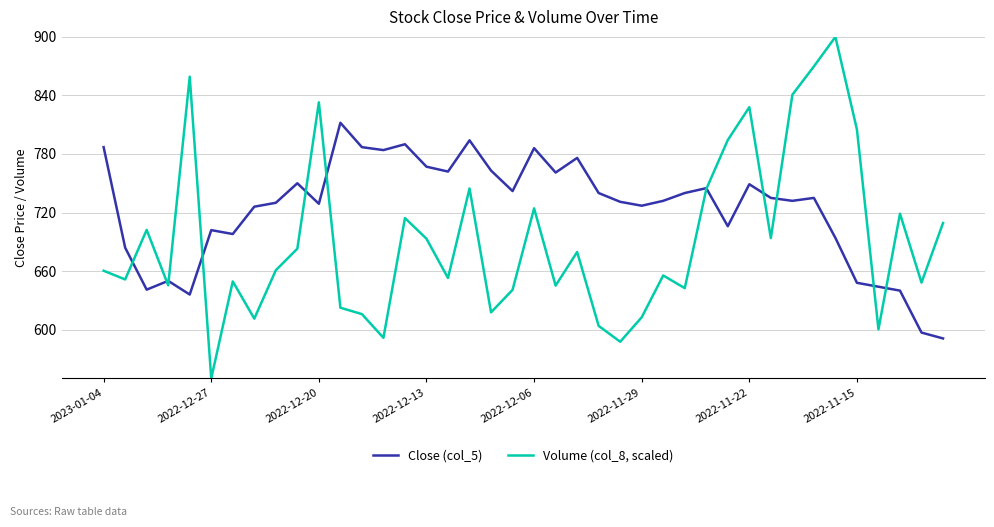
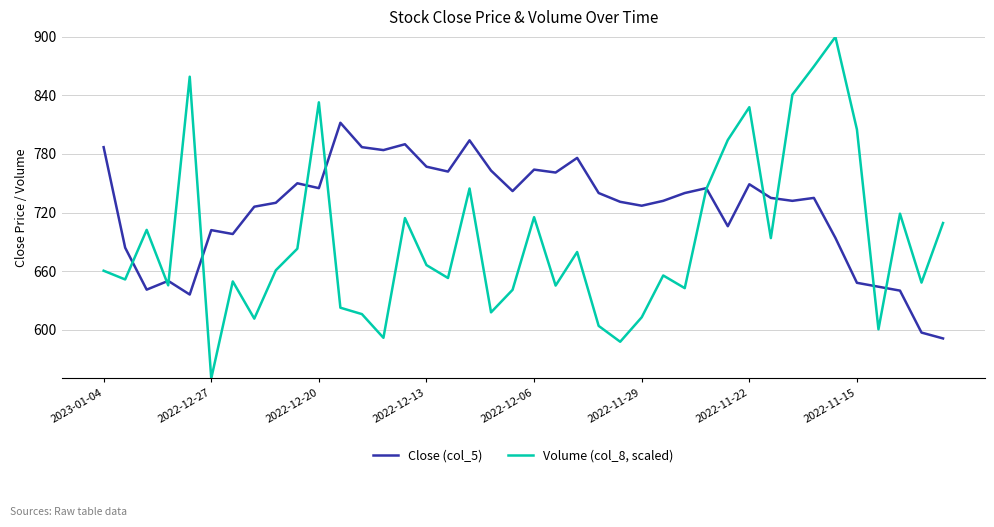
  {
    "Close (col_5)": {
      "2023-01-04": 790,
      "2022-12-27": 700,
-     "2022-12-20": 730,
+     "2022-12-20": 750,
      "2022-12-13": 770,
-     "2022-12-06": 790,
+     "2022-12-06": 760,
      "2022-11-29": 730,
      "2022-11-22": 750,
      "2022-11-15": 650
    },
    "Volume (col_8, scaled)": {
      "2023-01-04": 660,
      "2022-12-27": 550,
      "2022-12-20": 830,
-     "2022-12-13": 690,
-     "2022-12-06": 724,
+     "2022-12-13": 670,
+     "2022-12-06": 715,
      "2022-11-29": 610,
      "2022-11-22": 830,
      "2022-11-15": 810
    }
  }
